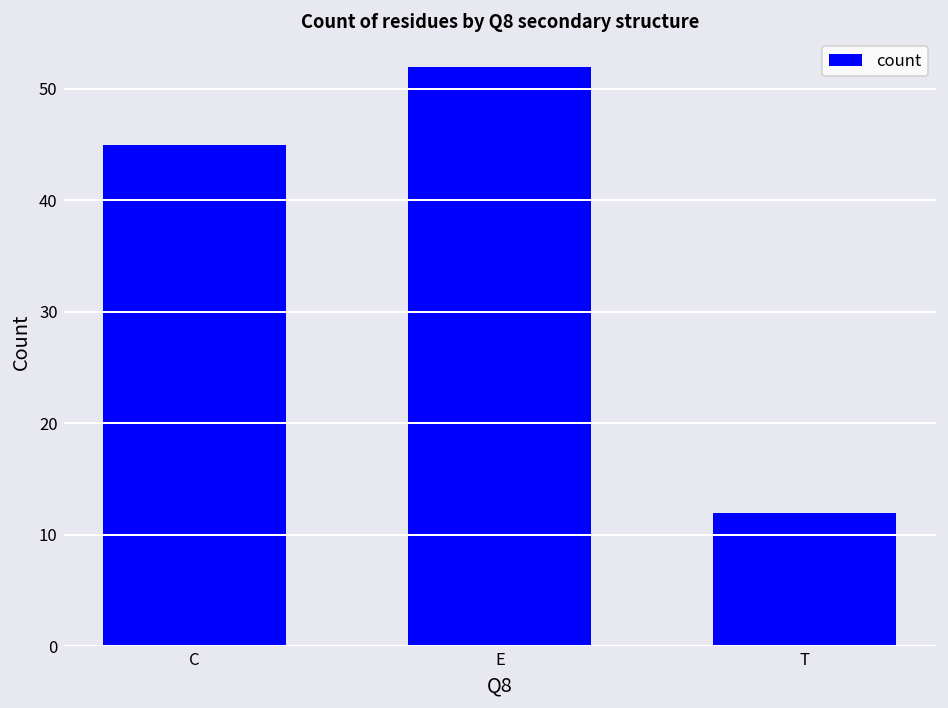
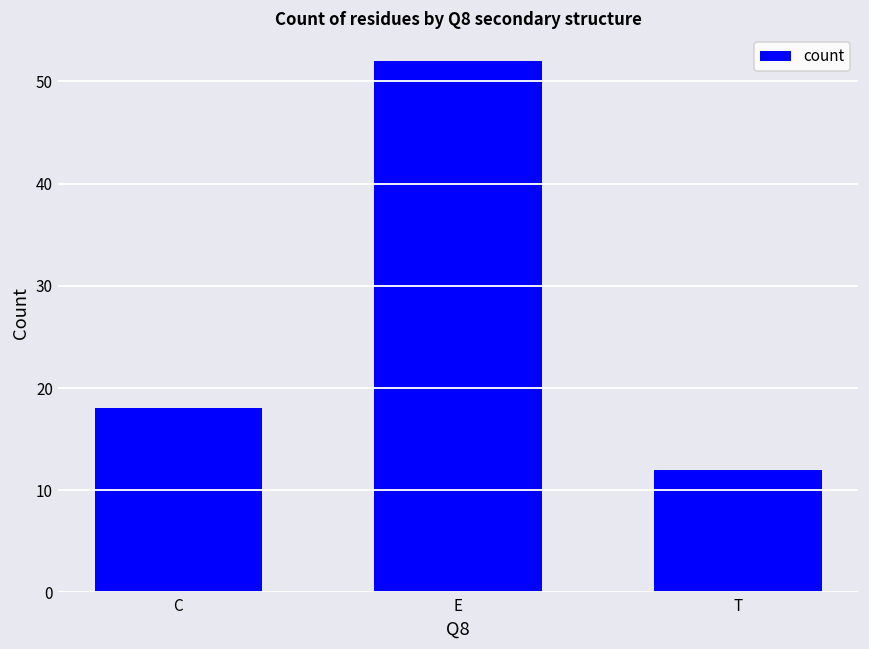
  {
-   "C": 45,
+   "C": 18,
    "E": 52,
    "T": 12
  }
